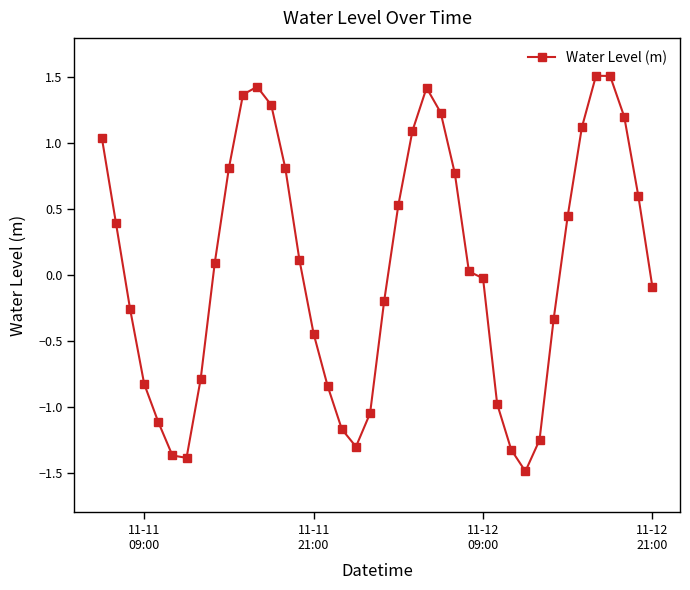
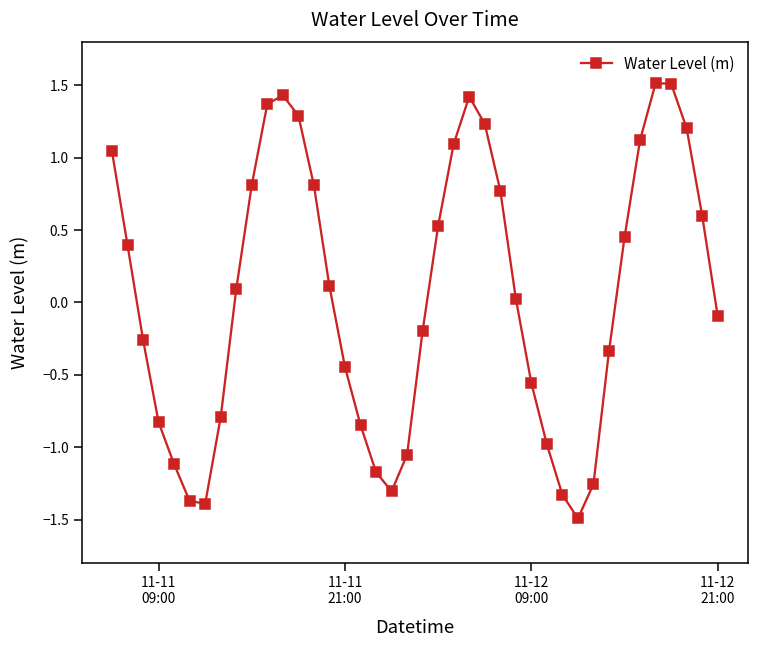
  {
    "11-11 09:00": -0.83,
    "11-11 21:00": -0.45,
-   "11-12 09:00": -0.03,
+   "11-12 09:00": -0.56,
    "11-12 21:00": -0.09
  }
